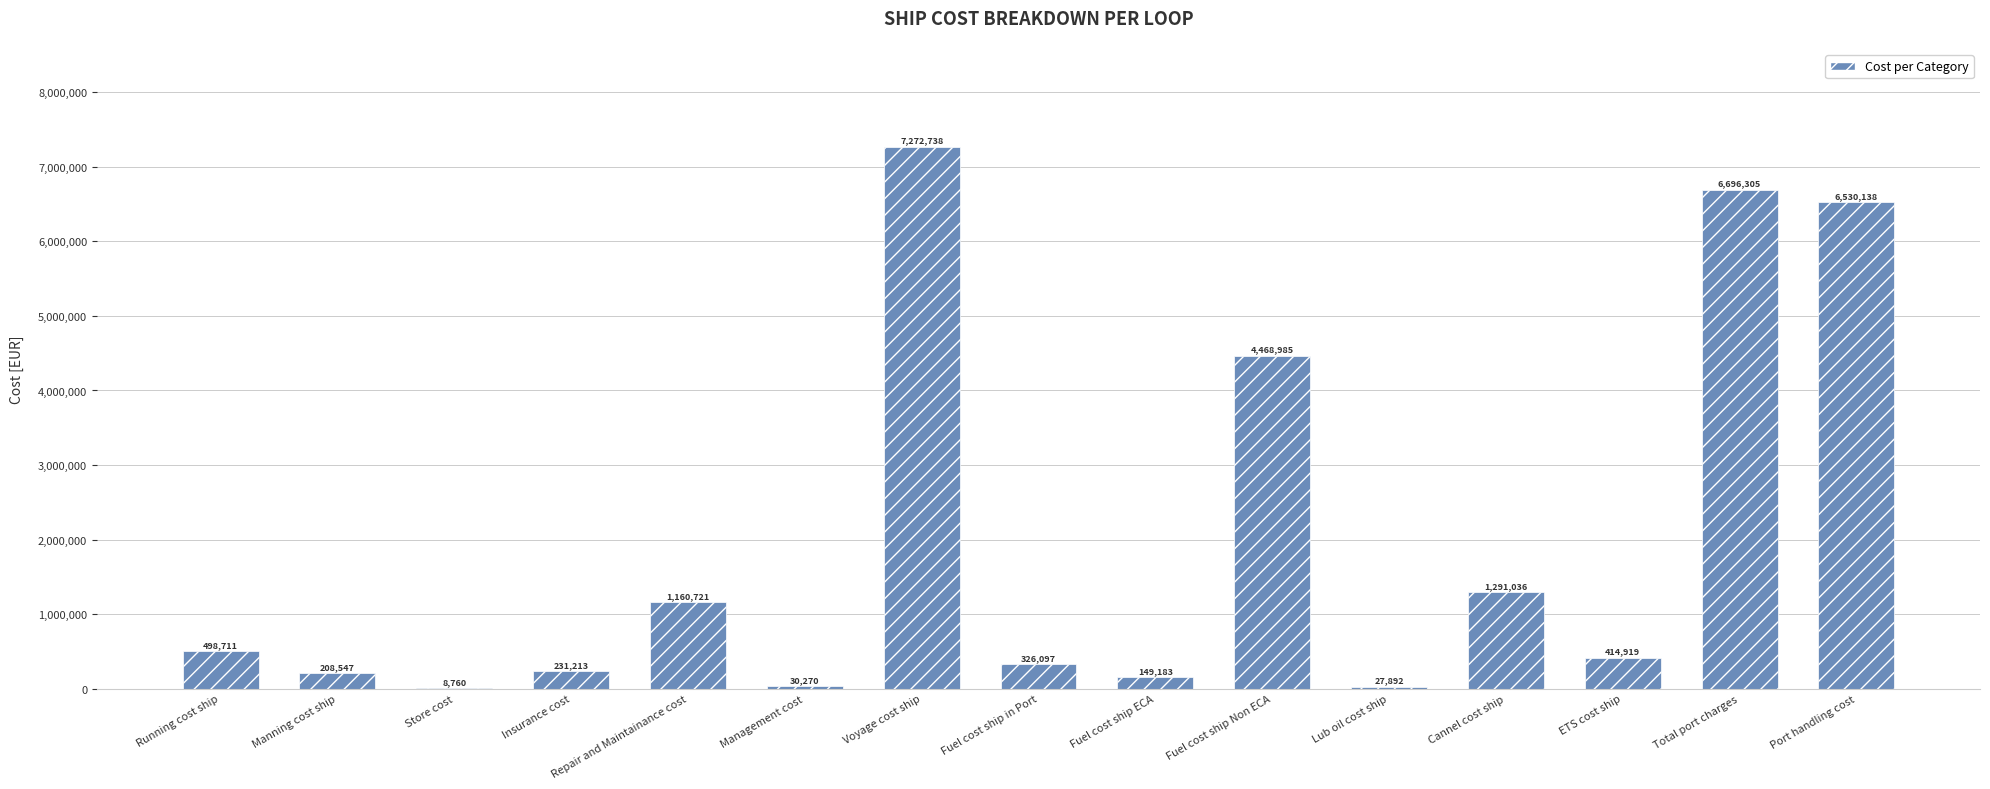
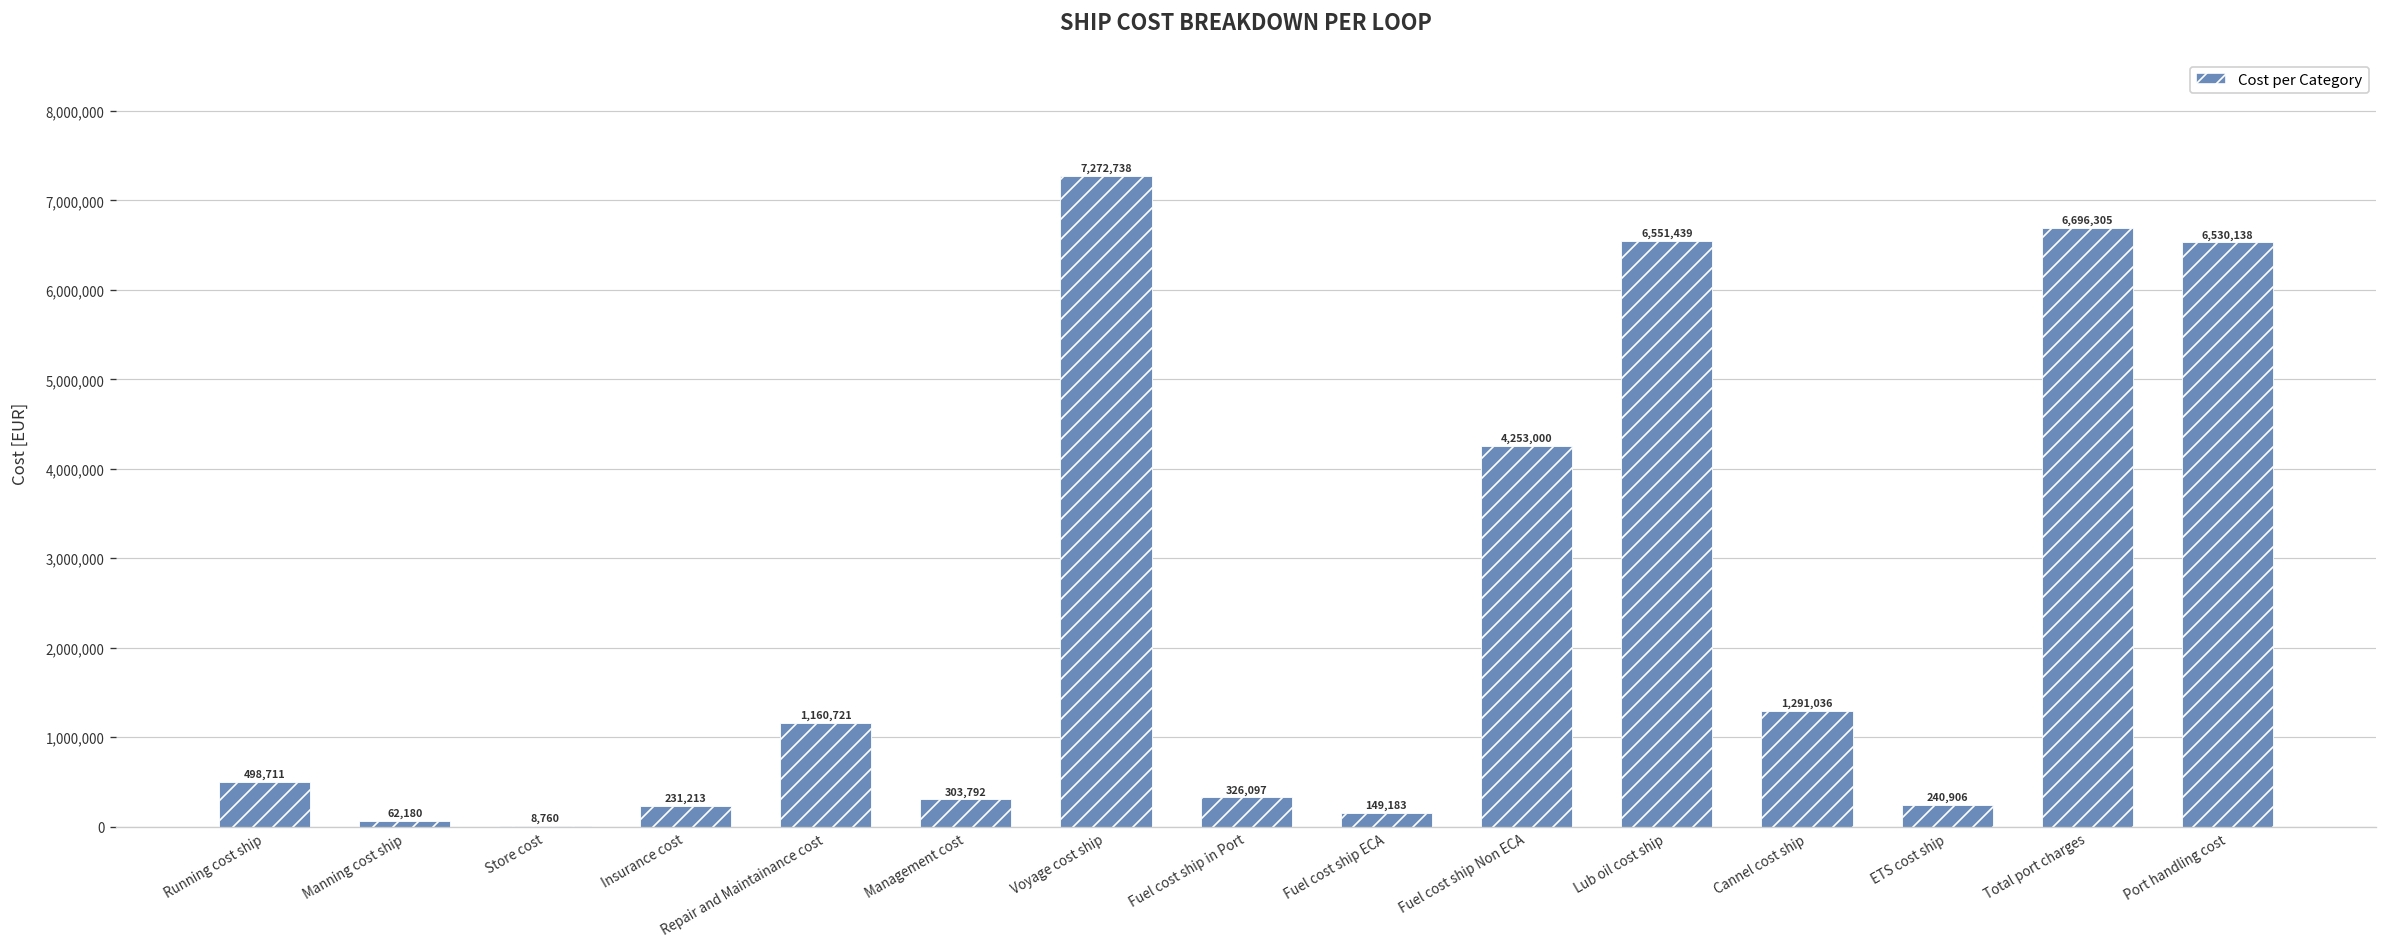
  {
    "Running cost ship": "498,711",
-   "Manning cost ship": "208,547",
+   "Manning cost ship": "62,180",
    "Store cost": "8,760",
    "Insurance cost": "231,213",
    "Repair and Maintainance cost": "1,160,721",
-   "Management cost": "30,270",
+   "Management cost": "303,792",
    "Voyage cost ship": "7,272,738",
    "Fuel cost ship in Port": "326,097",
    "Fuel cost ship ECA": "149,183",
-   "Fuel cost ship Non ECA": "4,468,985",
-   "Lub oil cost ship": "27,892",
+   "Fuel cost ship Non ECA": "4,253,000",
+   "Lub oil cost ship": "6,551,439",
    "Cannel cost ship": "1,291,036",
-   "ETS cost ship": "414,919",
+   "ETS cost ship": "240,906",
    "Total port charges": "6,696,305",
    "Port handling cost": "6,530,138"
  }
